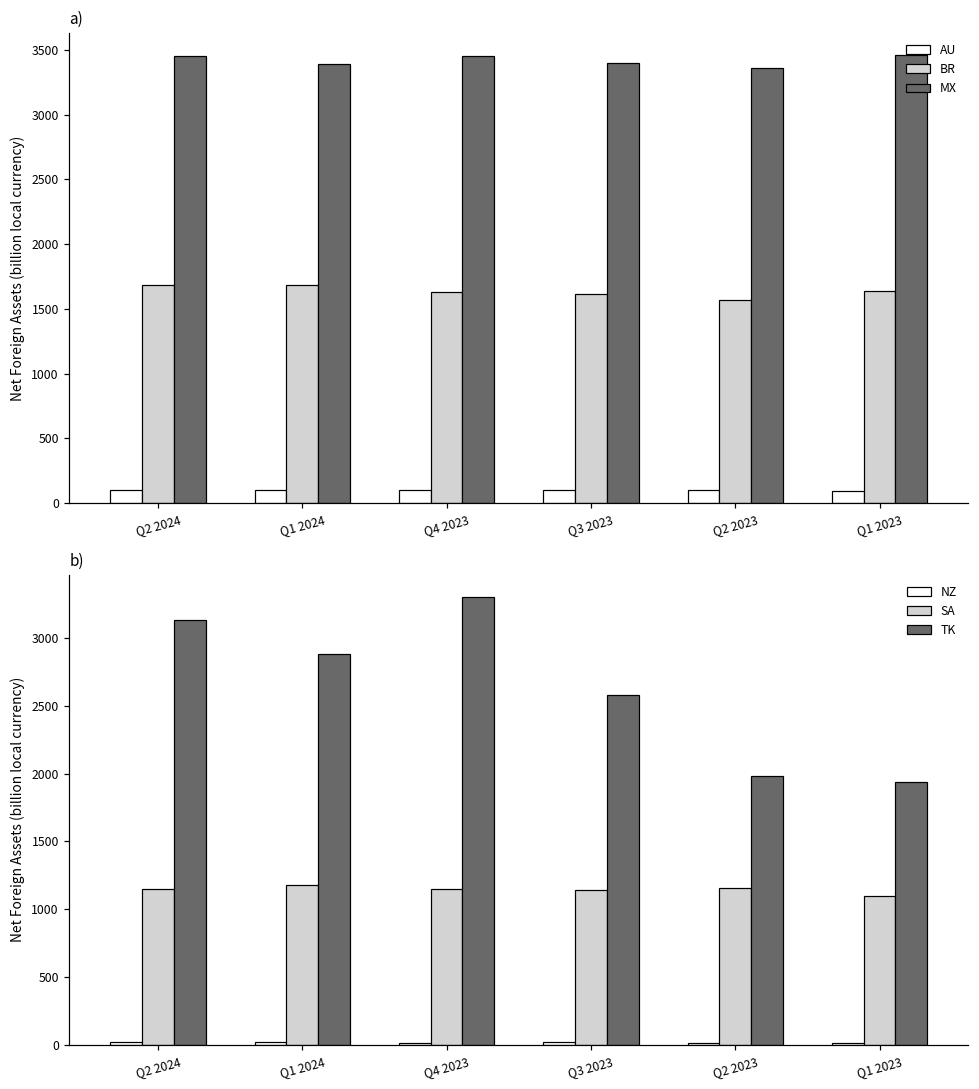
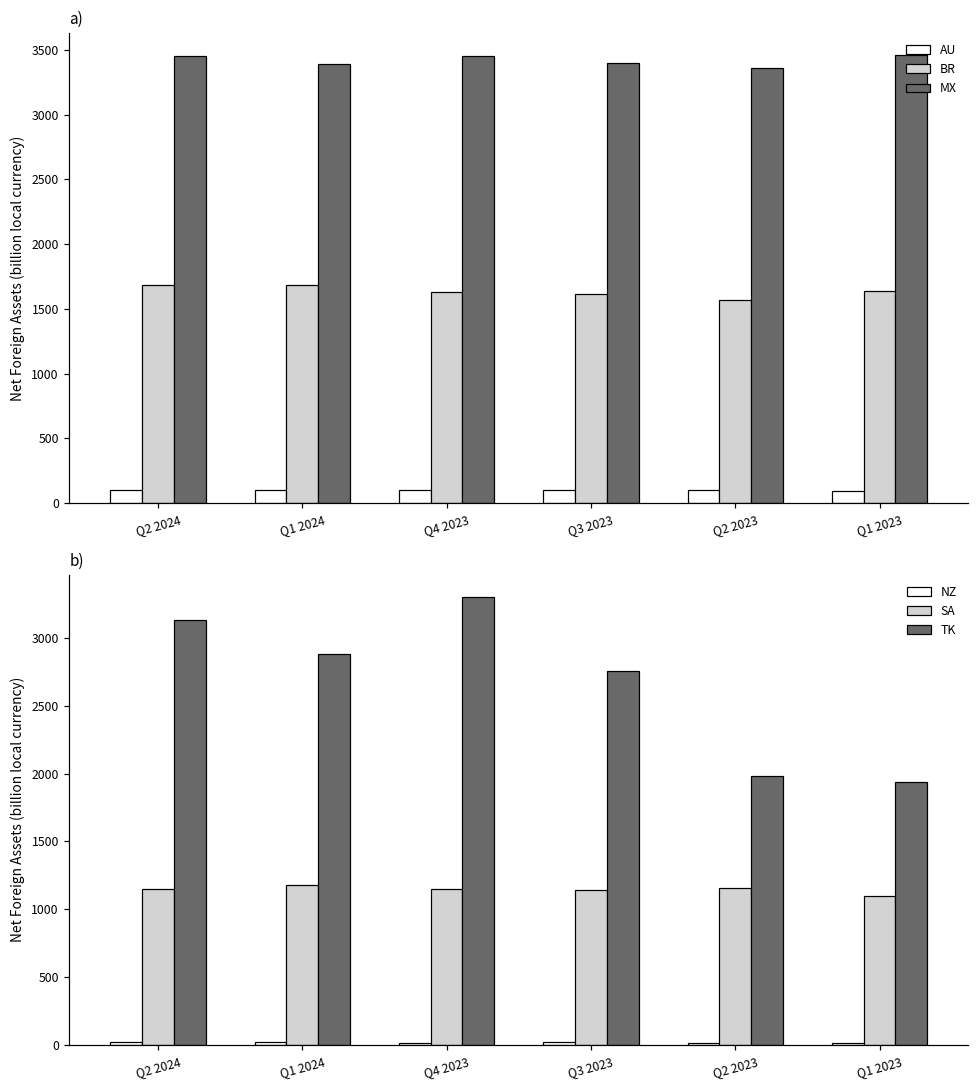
  {
    "a)": {
      "AU": {
        "Q2 2024": 100,
        "Q1 2024": 100,
        "Q4 2023": 100,
        "Q3 2023": 100,
        "Q2 2023": 100,
        "Q1 2023": 100
      },
      "BR": {
        "Q2 2024": 1680,
        "Q1 2024": 1680,
        "Q4 2023": 1630,
        "Q3 2023": 1620,
        "Q2 2023": 1570,
        "Q1 2023": 1640
      },
      "MX": {
        "Q2 2024": 3450,
        "Q1 2024": 3390,
        "Q4 2023": 3450,
        "Q3 2023": 3400,
        "Q2 2023": 3360,
        "Q1 2023": 3460
      }
    },
    "b)": {
      "NZ": {
        "Q2 2024": 20,
        "Q1 2024": 20
      },
      "SA": {
        "Q2 2024": 1150,
        "Q1 2024": 1180,
        "Q4 2023": 1150,
        "Q3 2023": 1140,
        "Q2 2023": 1160,
        "Q1 2023": 1100
      },
      "TK": {
        "Q2 2024": 3130,
        "Q1 2024": 2880,
        "Q4 2023": 3300,
-       "Q3 2023": 2580,
+       "Q3 2023": 2760,
        "Q2 2023": 1980,
        "Q1 2023": 1940
      }
    }
  }
